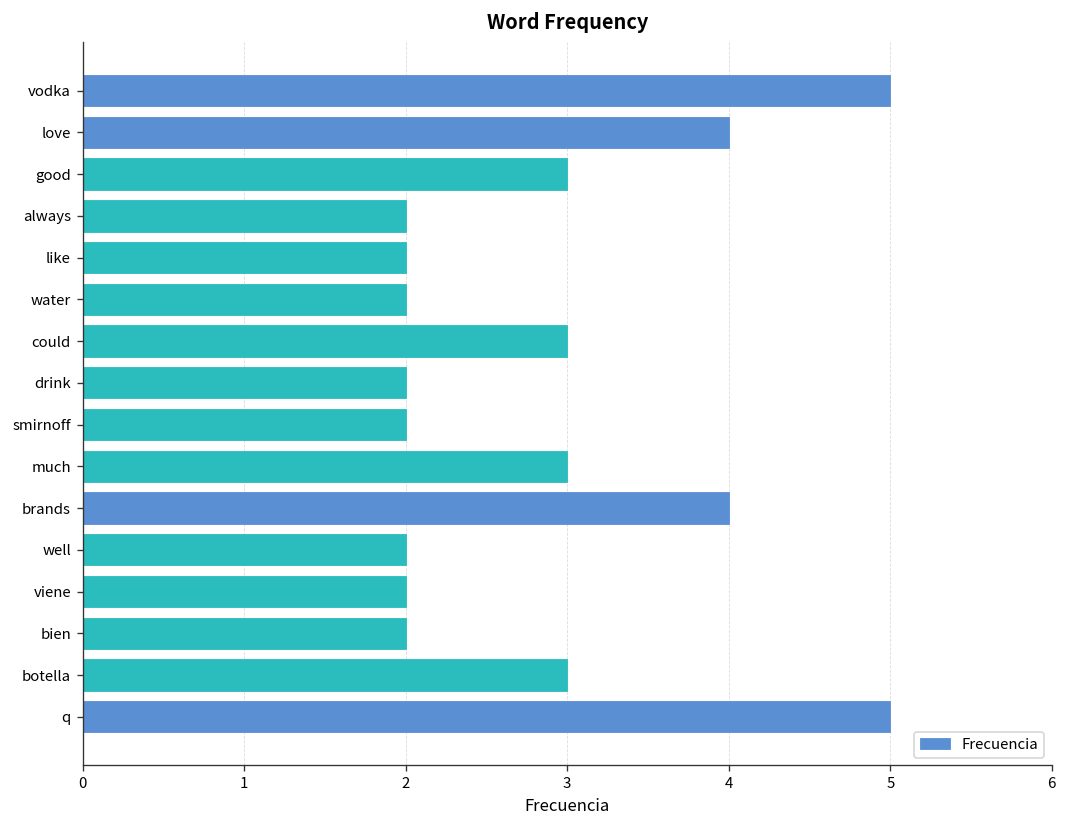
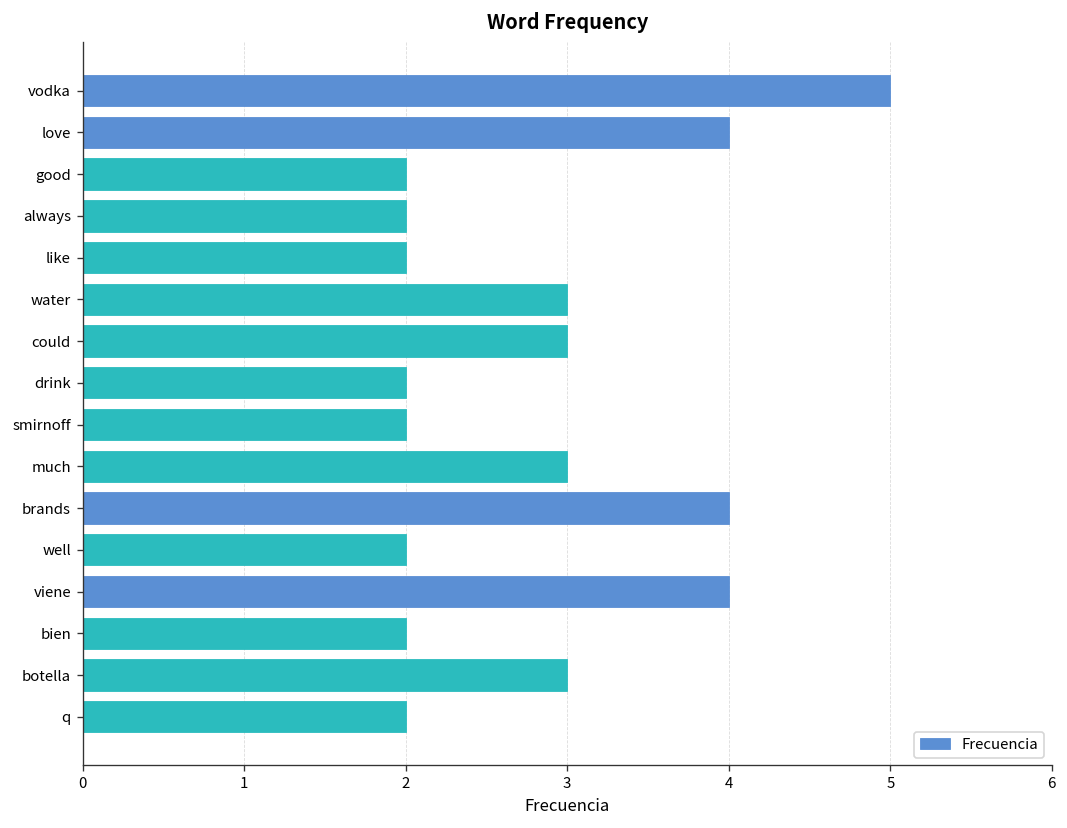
  {
    "vodka": 5,
    "love": 4,
-   "good": 3,
+   "good": 2,
    "always": 2,
    "like": 2,
-   "water": 2,
+   "water": 3,
    "could": 3,
    "drink": 2,
    "smirnoff": 2,
    "much": 3,
    "brands": 4,
    "well": 2,
-   "viene": 2,
+   "viene": 4,
    "bien": 2,
    "botella": 3,
-   "q": 5
+   "q": 2
  }
